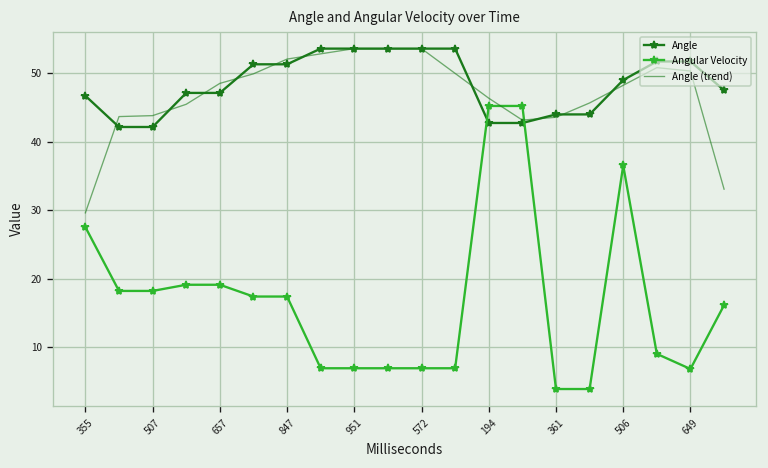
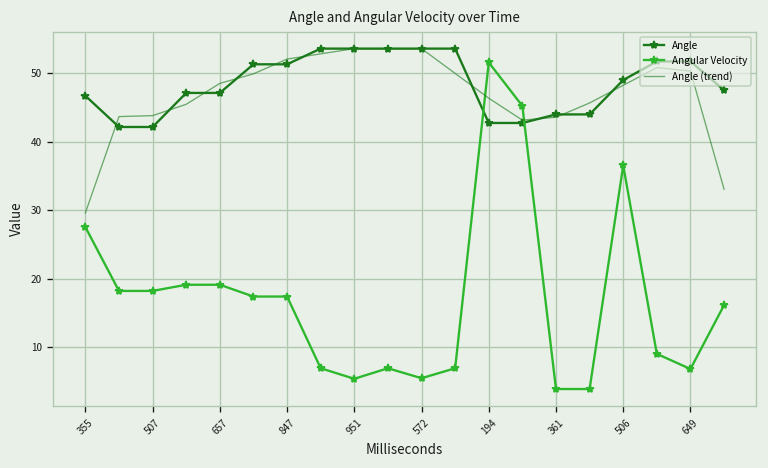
  {
    "Angular Velocity": {
      "355": 28,
      "507": 18,
      "657": 19,
      "847": 17,
-     "951": 7,
-     "572": 7,
-     "194": 45,
+     "951": 5,
+     "572": 5,
+     "194": 52,
      "361": 4,
      "506": 37,
      "649": 7
    }
  }
